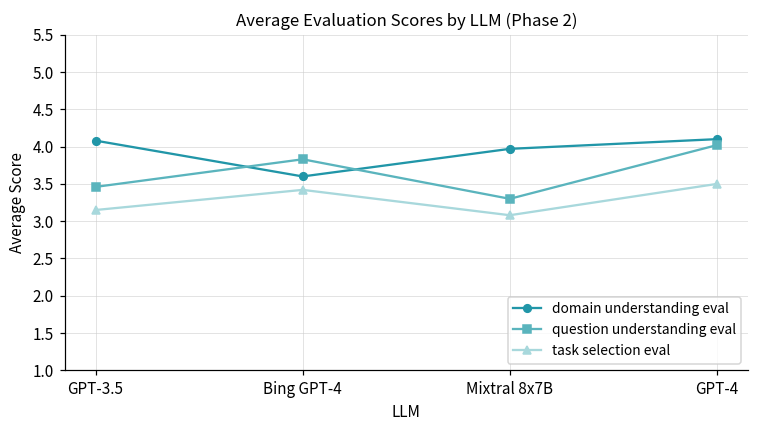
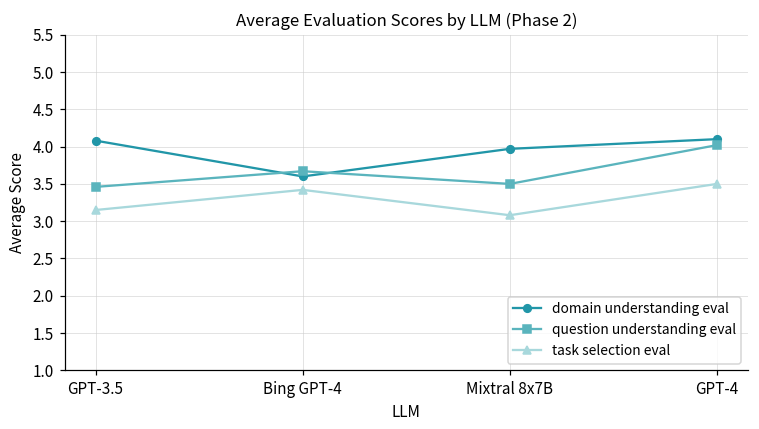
  {
    "domain understanding eval": {
      "GPT-3.5": 4.1,
      "Bing GPT-4": 3.6,
      "Mixtral 8x7B": 4.0,
      "GPT-4": 4.1
    },
    "question understanding eval": {
      "GPT-3.5": 3.5,
-     "Bing GPT-4": 3.8,
-     "Mixtral 8x7B": 3.3,
+     "Bing GPT-4": 3.7,
+     "Mixtral 8x7B": 3.5,
      "GPT-4": 4.0
    },
    "task selection eval": {
      "GPT-3.5": 3.2,
      "Bing GPT-4": 3.4,
      "Mixtral 8x7B": 3.1,
      "GPT-4": 3.5
    }
  }
